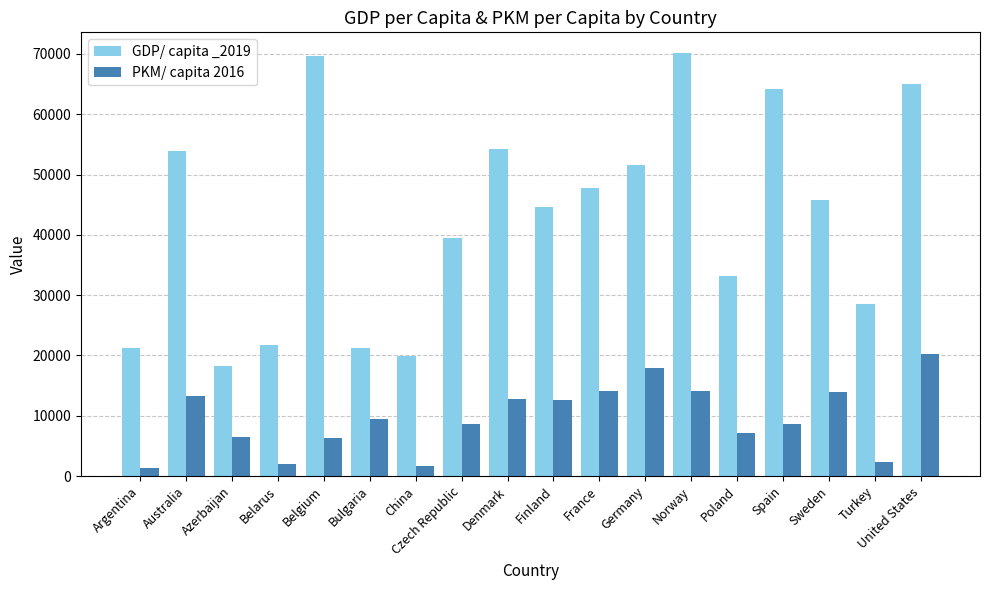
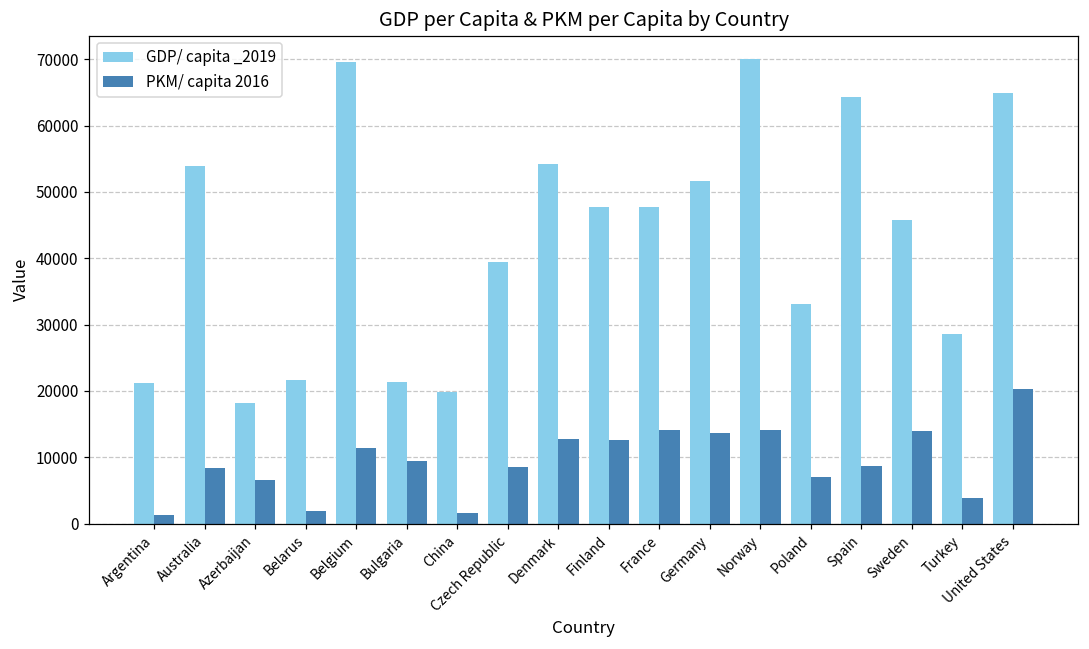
  {
    "GDP/ capita _2019": {
      "Argentina": 21000,
      "Australia": 54000,
      "Azerbaijan": 18000,
      "Belarus": 22000,
      "Belgium": 70000,
      "Bulgaria": 21000,
      "China": 20000,
      "Czech Republic": 40000,
      "Denmark": 54000,
-     "Finland": 45000,
+     "Finland": 48000,
      "France": 48000,
      "Germany": 52000,
      "Norway": 70000,
      "Poland": 33000,
      "Spain": 64000,
      "Sweden": 46000,
      "Turkey": 29000,
      "United States": 65000
    },
    "PKM/ capita 2016": {
      "Argentina": 1000,
-     "Australia": 13000,
+     "Australia": 8000,
      "Azerbaijan": 7000,
      "Belarus": 2000,
-     "Belgium": 6000,
+     "Belgium": 11000,
      "Bulgaria": 9000,
      "China": 2000,
      "Czech Republic": 9000,
      "Denmark": 13000,
      "Finland": 13000,
      "France": 14000,
-     "Germany": 18000,
+     "Germany": 14000,
      "Norway": 14000,
      "Poland": 7000,
      "Spain": 9000,
      "Sweden": 14000,
-     "Turkey": 2000,
+     "Turkey": 4000,
      "United States": 20000
    }
  }
